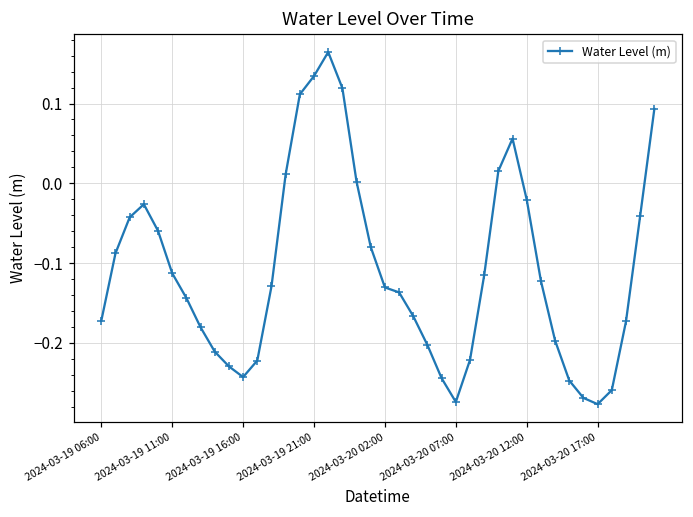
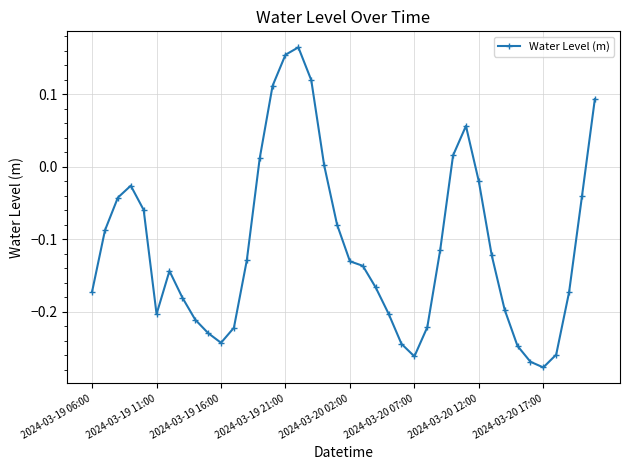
  {
    "2024-03-19 06:00": -0.17,
-   "2024-03-19 11:00": -0.11,
+   "2024-03-19 11:00": -0.20,
    "2024-03-19 16:00": -0.24,
-   "2024-03-19 21:00": 0.13,
+   "2024-03-19 21:00": 0.15,
    "2024-03-20 02:00": -0.13,
-   "2024-03-20 07:00": -0.27,
+   "2024-03-20 07:00": -0.26,
    "2024-03-20 12:00": -0.02,
    "2024-03-20 17:00": -0.28
  }
